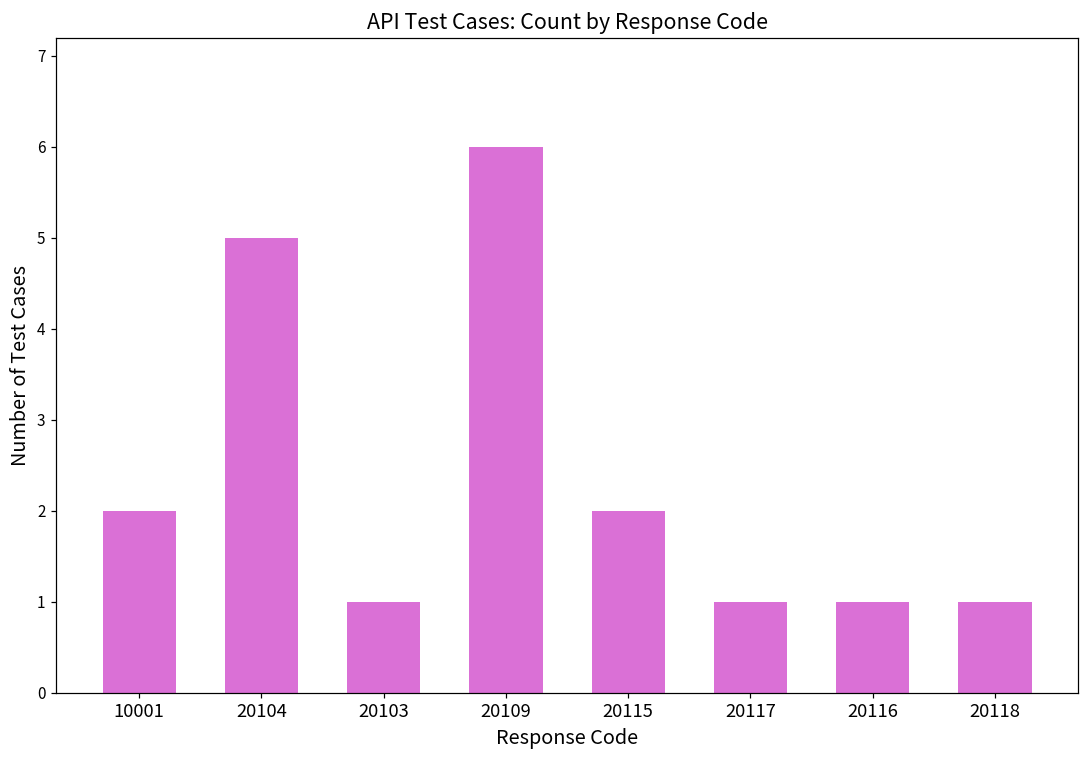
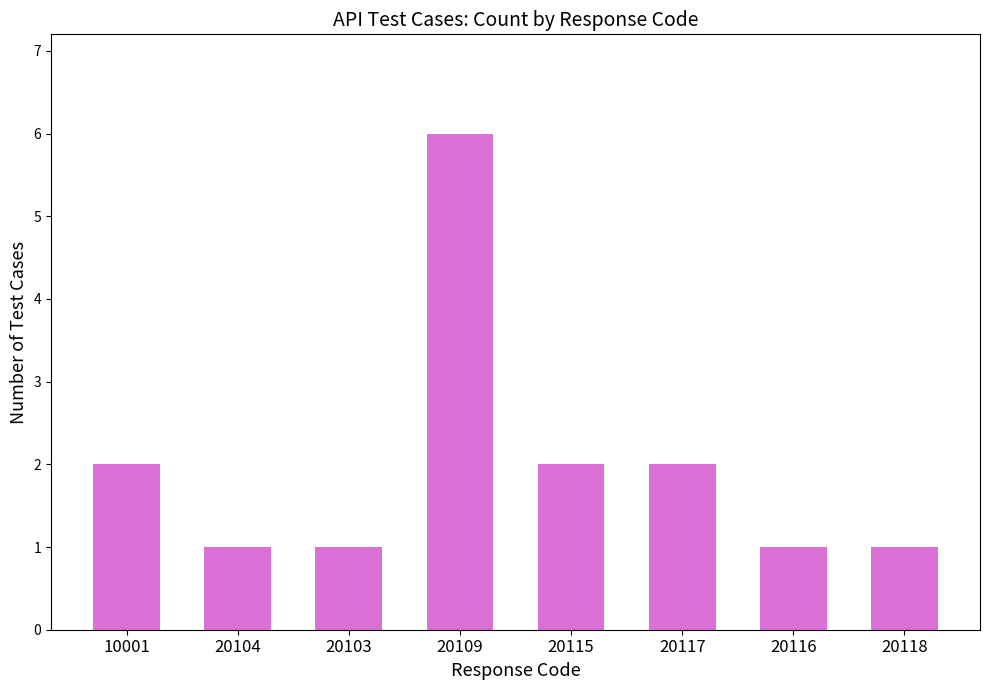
  {
    "10001": 2,
-   "20104": 5,
+   "20104": 1,
    "20103": 1,
    "20109": 6,
    "20115": 2,
-   "20117": 1,
+   "20117": 2,
    "20116": 1,
    "20118": 1
  }
